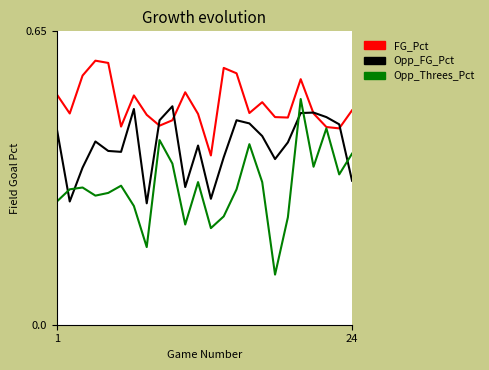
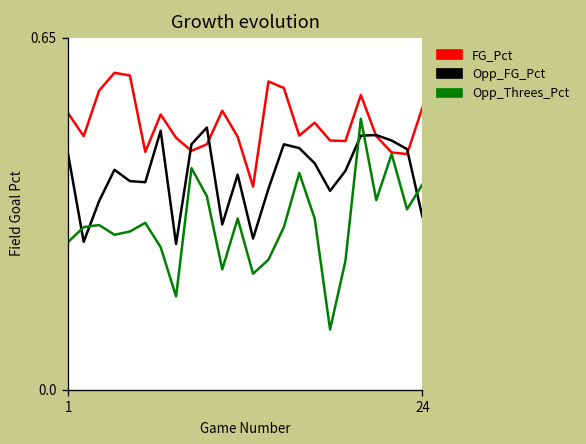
  {
    "FG_Pct": {
      "1": 0.51,
-     "24": 0.48
+     "24": 0.52
    },
    "Opp_FG_Pct": {
      "1": 0.43,
      "24": 0.32
    },
    "Opp_Threes_Pct": {
      "1": 0.27,
      "24": 0.38
    }
  }
